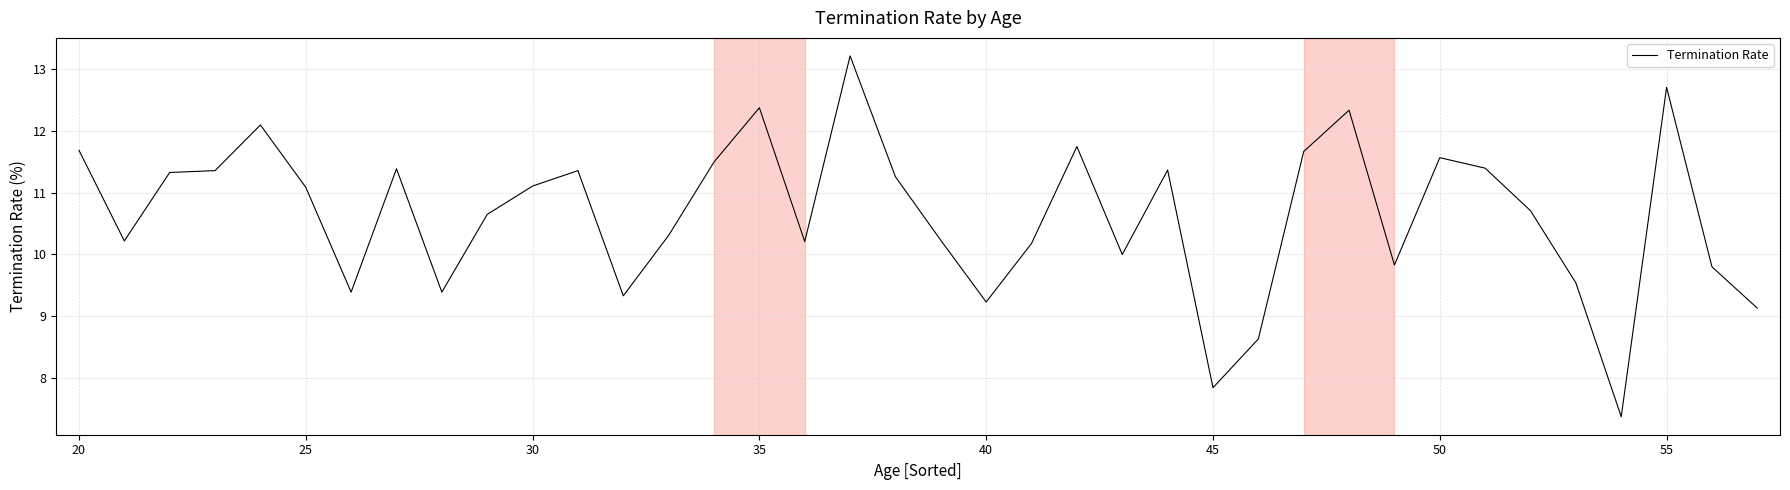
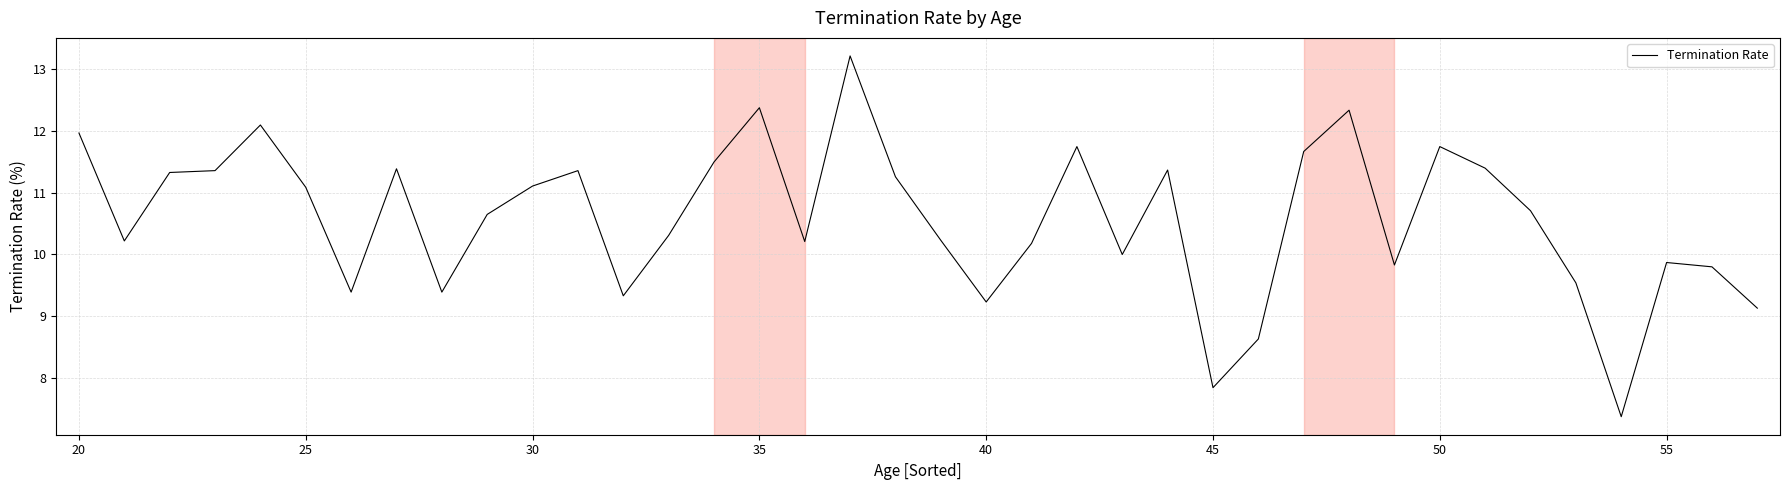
  {
-   "20": 11.7,
+   "20": 12.0,
    "25": 11.1,
    "30": 11.1,
    "35": 12.4,
    "40": 9.2,
    "45": 7.8,
-   "50": 11.6,
-   "55": 12.7
+   "50": 11.8,
+   "55": 9.9
  }
